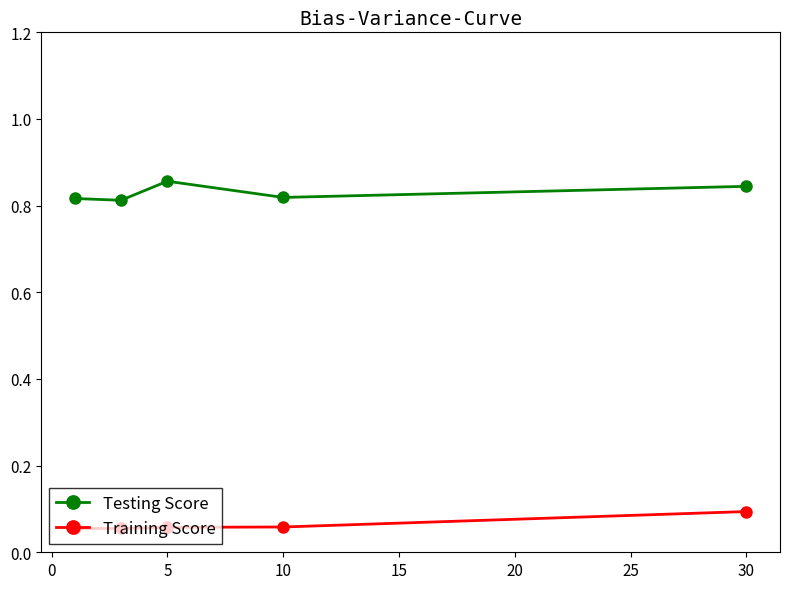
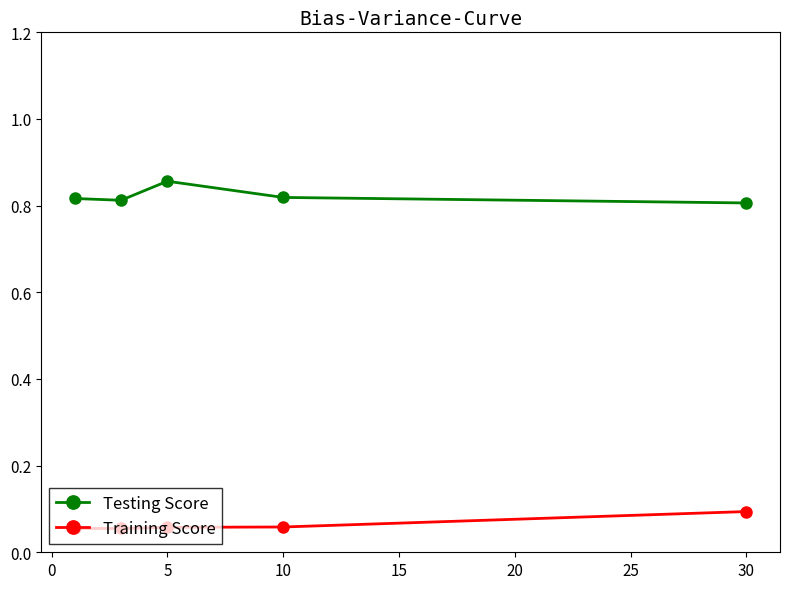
  {
    "Testing Score": {
      "5": 0.86,
      "10": 0.82,
-     "30": 0.84
+     "30": 0.81
    },
    "Training Score": {
      "10": 0.06,
      "30": 0.09
    }
  }
